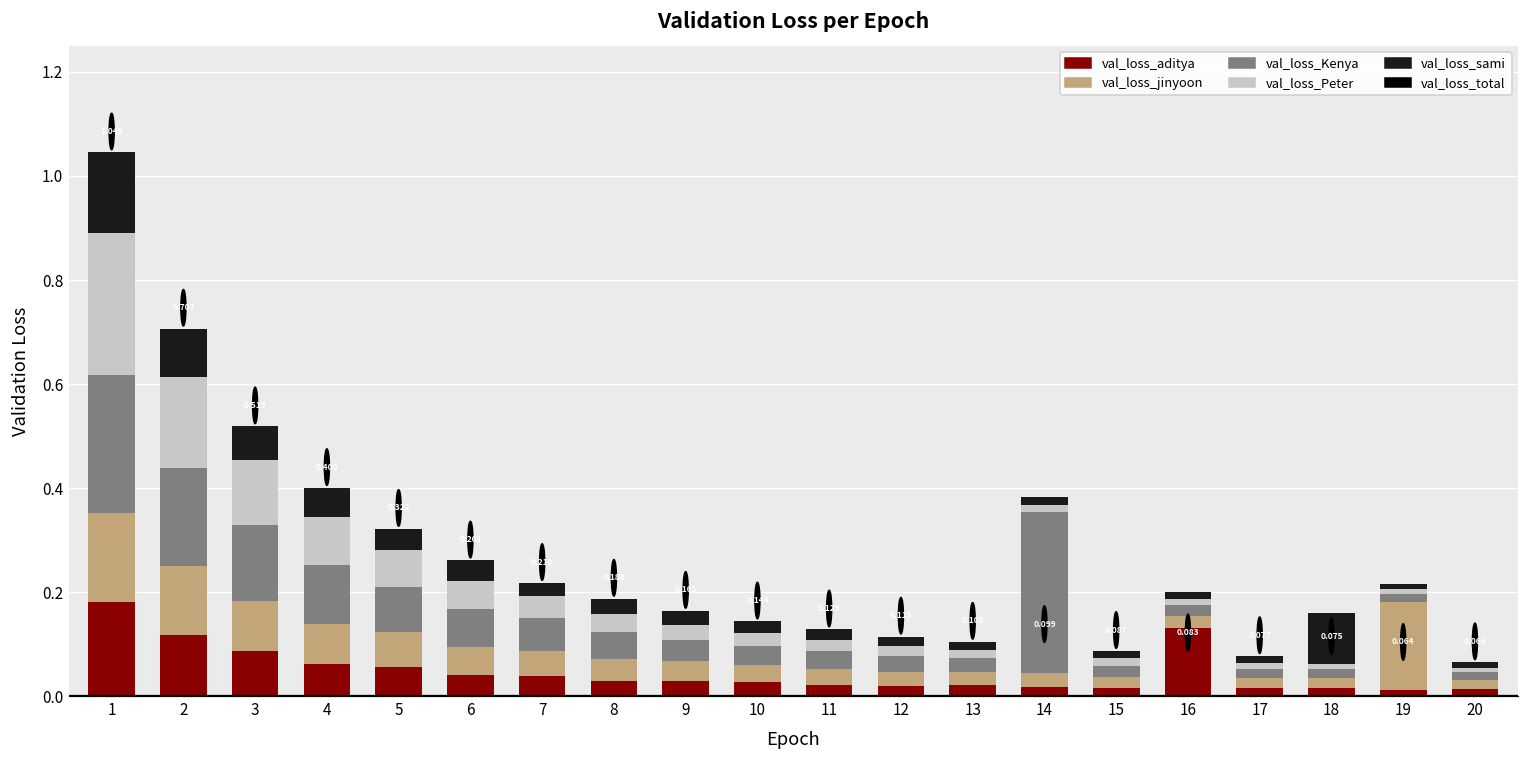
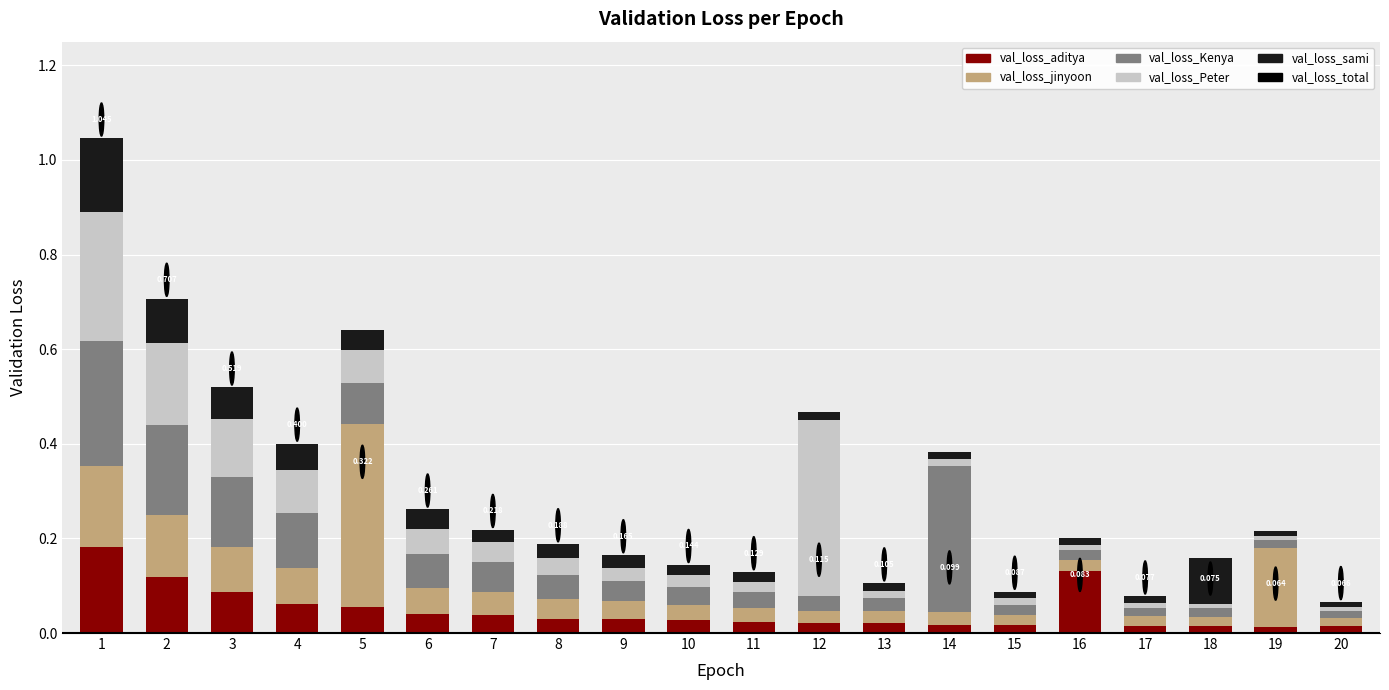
  {
    "val_loss_aditya": {
      "1": 0.18,
      "2": 0.12,
      "3": 0.09,
      "4": 0.06,
      "5": 0.06,
      "6": 0.04,
      "7": 0.04,
      "8": 0.03,
      "9": 0.03,
      "10": 0.03,
      "11": 0.02,
      "12": 0.02,
      "13": 0.02,
      "14": 0.02,
      "15": 0.02,
      "17": 0.02,
      "18": 0.02,
      "19": 0.01,
      "20": 0.01
    },
    "val_loss_jinyoon": {
      "1": 0.17,
      "2": 0.13,
      "3": 0.10,
      "4": 0.08,
-     "5": 0.07,
+     "5": 0.39,
      "6": 0.05,
      "7": 0.05,
      "8": 0.04,
      "9": 0.04,
      "10": 0.03,
      "11": 0.03,
      "12": 0.03,
      "13": 0.03,
      "14": 0.03,
      "15": 0.02,
      "17": 0.02,
      "18": 0.02,
      "20": 0.02
    },
    "val_loss_Kenya": {
      "1": 0.27,
      "2": 0.19,
      "3": 0.15,
      "4": 0.11,
      "5": 0.09,
      "6": 0.07,
      "7": 0.06,
      "8": 0.05,
      "9": 0.04,
      "10": 0.04,
      "11": 0.03,
      "12": 0.03,
      "13": 0.03,
      "15": 0.02,
      "16": 0.02,
      "17": 0.02,
      "18": 0.02,
      "19": 0.02,
      "20": 0.02
    },
    "val_loss_Peter": {
      "1": 0.27,
      "2": 0.17,
      "3": 0.12,
      "4": 0.09,
      "5": 0.07,
      "6": 0.05,
      "7": 0.04,
      "8": 0.03,
      "9": 0.03,
      "10": 0.03,
      "11": 0.02,
-     "12": 0.02,
+     "12": 0.37,
      "13": 0.02,
      "14": 0.01,
      "15": 0.01,
      "16": 0.01,
      "17": 0.01,
      "18": 0.01,
      "19": 0.01,
      "20": 0.01
    },
    "val_loss_sami": {
      "1": 0.16,
      "2": 0.09,
      "3": 0.07,
      "4": 0.06,
      "5": 0.04,
      "6": 0.04,
      "7": 0.02,
      "8": 0.03,
      "9": 0.03,
      "10": 0.02,
      "11": 0.02,
      "12": 0.02,
      "13": 0.02,
      "14": 0.02,
      "15": 0.01,
      "16": 0.01,
      "17": 0.01,
      "19": 0.01,
      "20": 0.01
    }
  }
